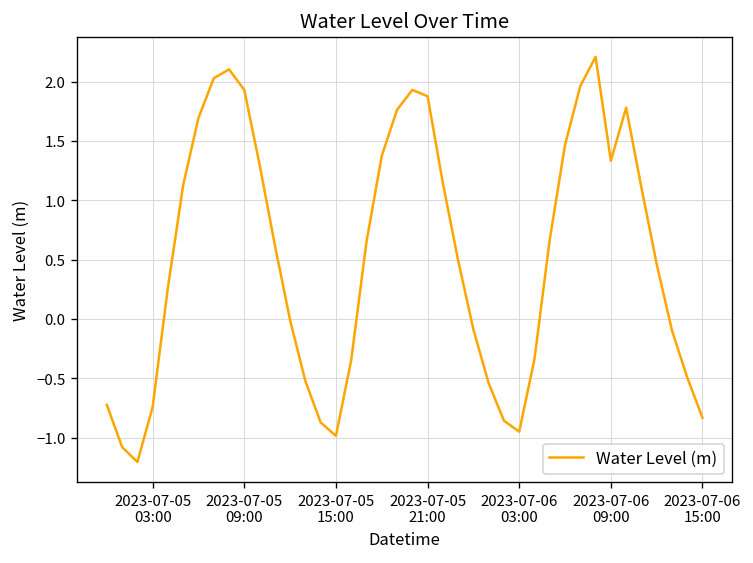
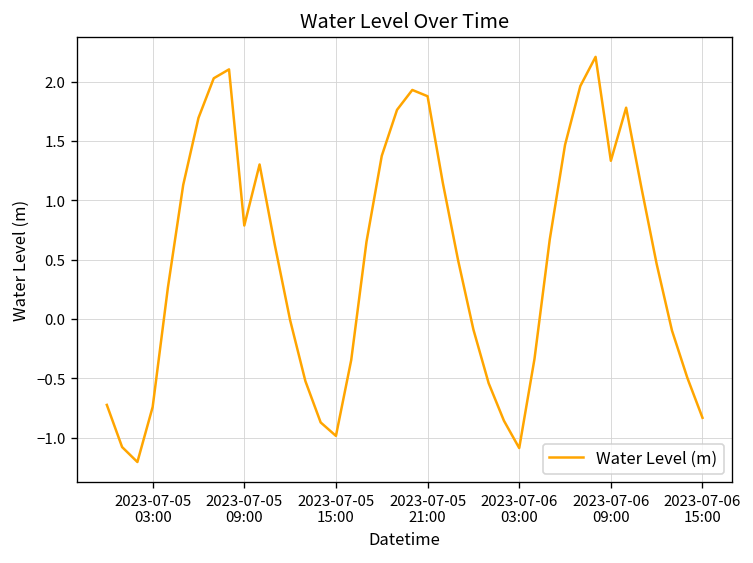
  {
    "2023-07-05 03:00": -0.7,
-   "2023-07-05 09:00": 1.9,
+   "2023-07-05 09:00": 0.8,
    "2023-07-05 15:00": -1.0,
    "2023-07-05 21:00": 1.9,
-   "2023-07-06 03:00": -1.0,
+   "2023-07-06 03:00": -1.1,
    "2023-07-06 09:00": 1.3,
    "2023-07-06 15:00": -0.8
  }
